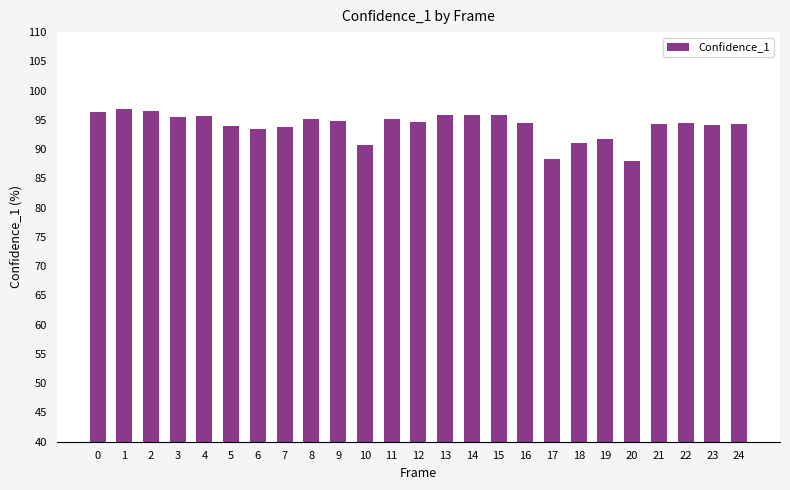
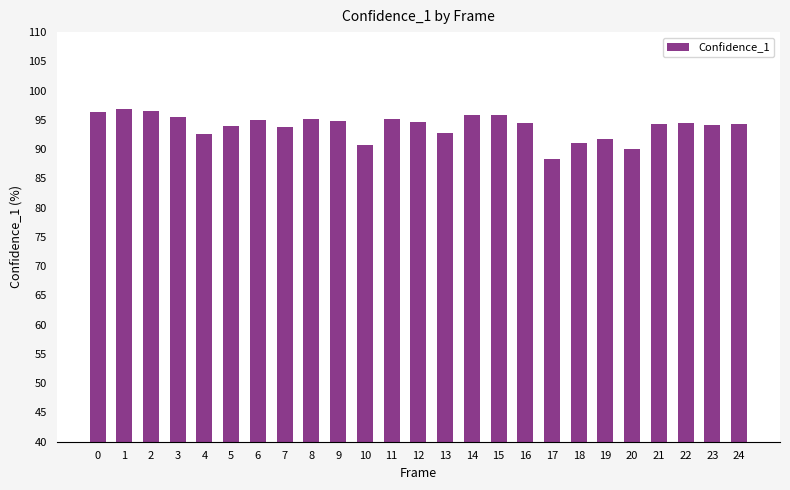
  {
    "0": 96,
    "1": 97,
    "2": 96,
    "3": 96,
-   "4": 96,
+   "4": 93,
    "5": 94,
-   "6": 93,
+   "6": 95,
    "7": 94,
    "8": 95,
    "9": 95,
    "10": 91,
    "11": 95,
    "12": 95,
-   "13": 96,
+   "13": 93,
    "14": 96,
    "15": 96,
    "16": 94,
    "17": 88,
    "18": 91,
    "19": 92,
-   "20": 88,
+   "20": 90,
    "21": 94,
    "22": 94,
    "23": 94,
    "24": 94
  }
